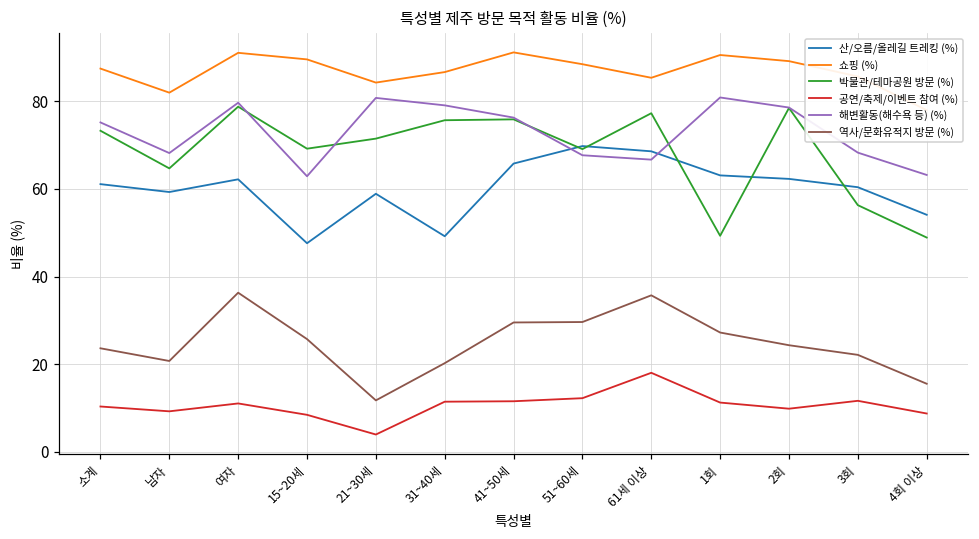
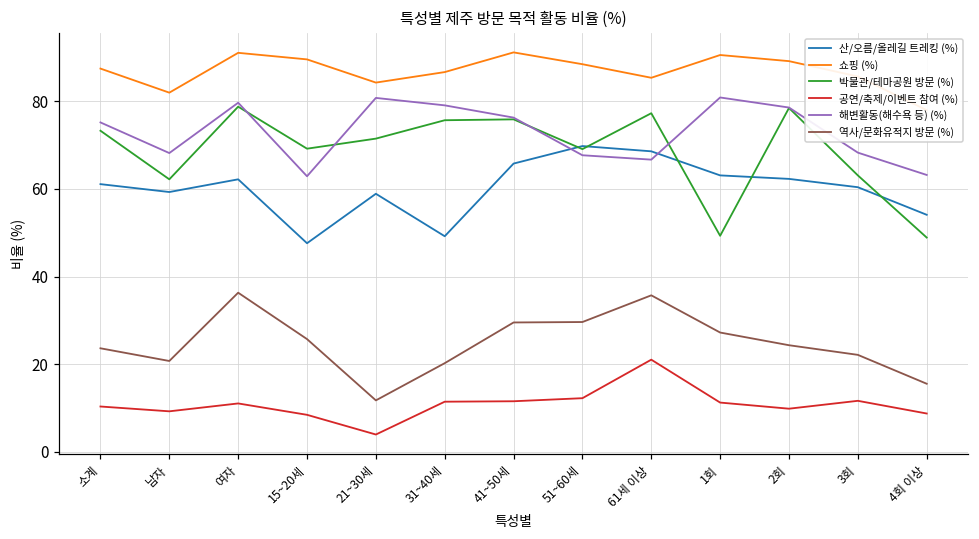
  {
    "산/오름/올레길 트레킹 (%)": {
      "소계": 61,
      "남자": 59,
      "여자": 62,
      "15~20세": 48,
      "21~30세": 59,
      "31~40세": 49,
      "41~50세": 66,
      "51~60세": 70,
      "61세 이상": 69,
      "1회": 63,
      "2회": 62,
      "3회": 60,
      "4회 이상": 54
    },
    "쇼핑 (%)": {
      "소계": 88,
      "남자": 82,
      "여자": 91,
      "15~20세": 90,
      "21~30세": 84,
      "31~40세": 87,
      "41~50세": 91,
      "51~60세": 89,
      "61세 이상": 85,
      "1회": 91,
      "2회": 89
    },
    "박물관/테마공원 방문 (%)": {
      "소계": 73,
-     "남자": 65,
+     "남자": 62,
      "여자": 79,
      "15~20세": 69,
      "21~30세": 72,
      "31~40세": 76,
      "51~60세": 69,
      "61세 이상": 77,
      "1회": 49,
-     "3회": 56,
+     "3회": 63,
      "4회 이상": 49
    },
    "공연/축제/이벤트 참여 (%)": {
      "소계": 10,
      "남자": 9,
      "여자": 11,
      "15~20세": 8,
      "21~30세": 4,
      "31~40세": 11,
      "41~50세": 12,
      "51~60세": 12,
-     "61세 이상": 18,
+     "61세 이상": 21,
      "1회": 11,
      "2회": 10,
      "3회": 12,
      "4회 이상": 9
    },
    "해변활동(해수욕 등) (%)": {
      "소계": 75,
      "남자": 68,
      "여자": 80,
      "15~20세": 63,
      "21~30세": 81,
      "31~40세": 79,
      "51~60세": 68,
      "61세 이상": 67,
      "1회": 81,
      "3회": 68,
      "4회 이상": 63
    },
    "역사/문화유적지 방문 (%)": {
      "소계": 24,
      "남자": 21,
      "여자": 36,
      "15~20세": 26,
      "21~30세": 12,
      "31~40세": 20,
      "41~50세": 30,
      "51~60세": 30,
      "61세 이상": 36,
      "1회": 27,
      "2회": 24,
      "3회": 22,
      "4회 이상": 16
    }
  }
